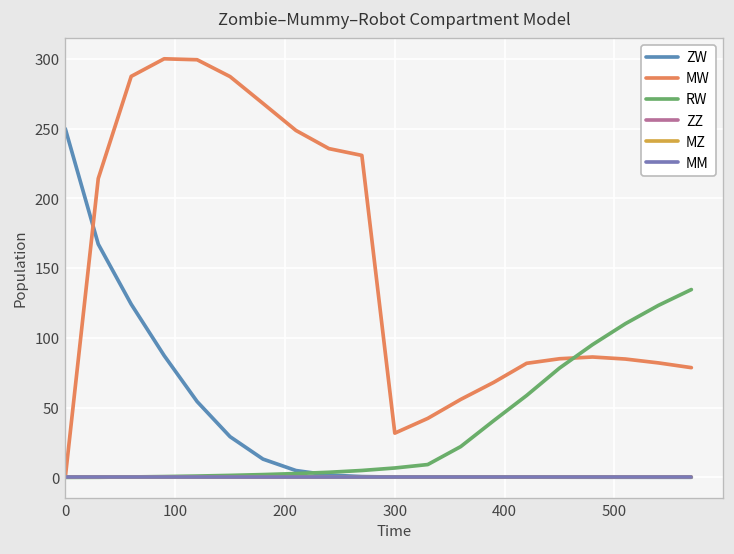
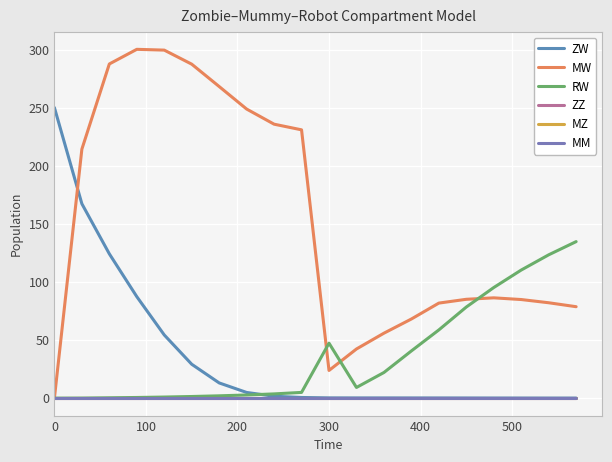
  {
    "MW": {
-     "300": 32
+     "300": 24
    },
    "RW": {
-     "300": 7
+     "300": 47
    }
  }
